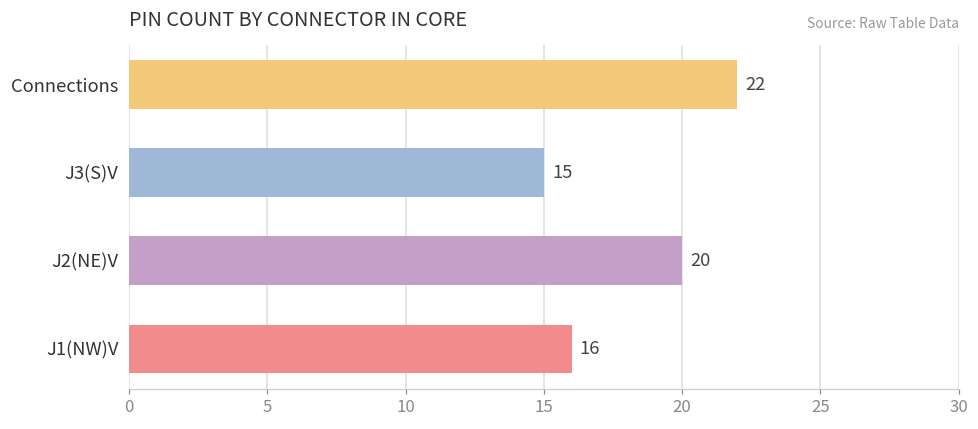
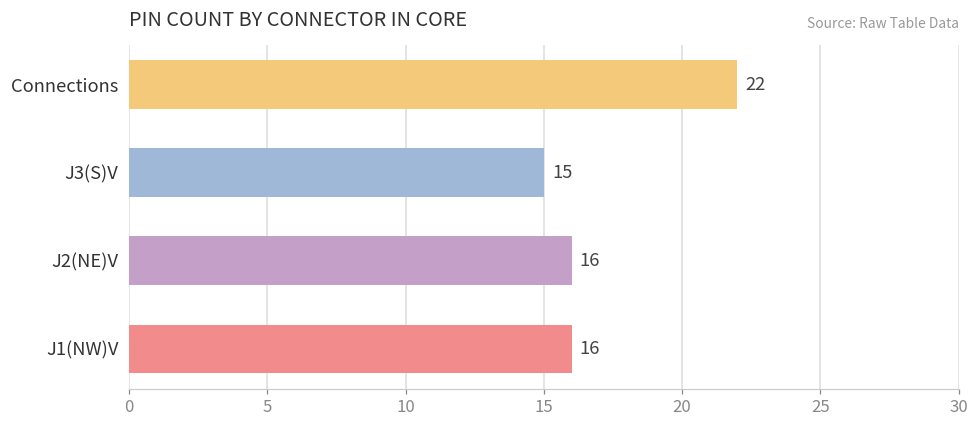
  {
    "Connections": 22,
    "J3(S)V": 15,
-   "J2(NE)V": 20,
+   "J2(NE)V": 16,
    "J1(NW)V": 16
  }
